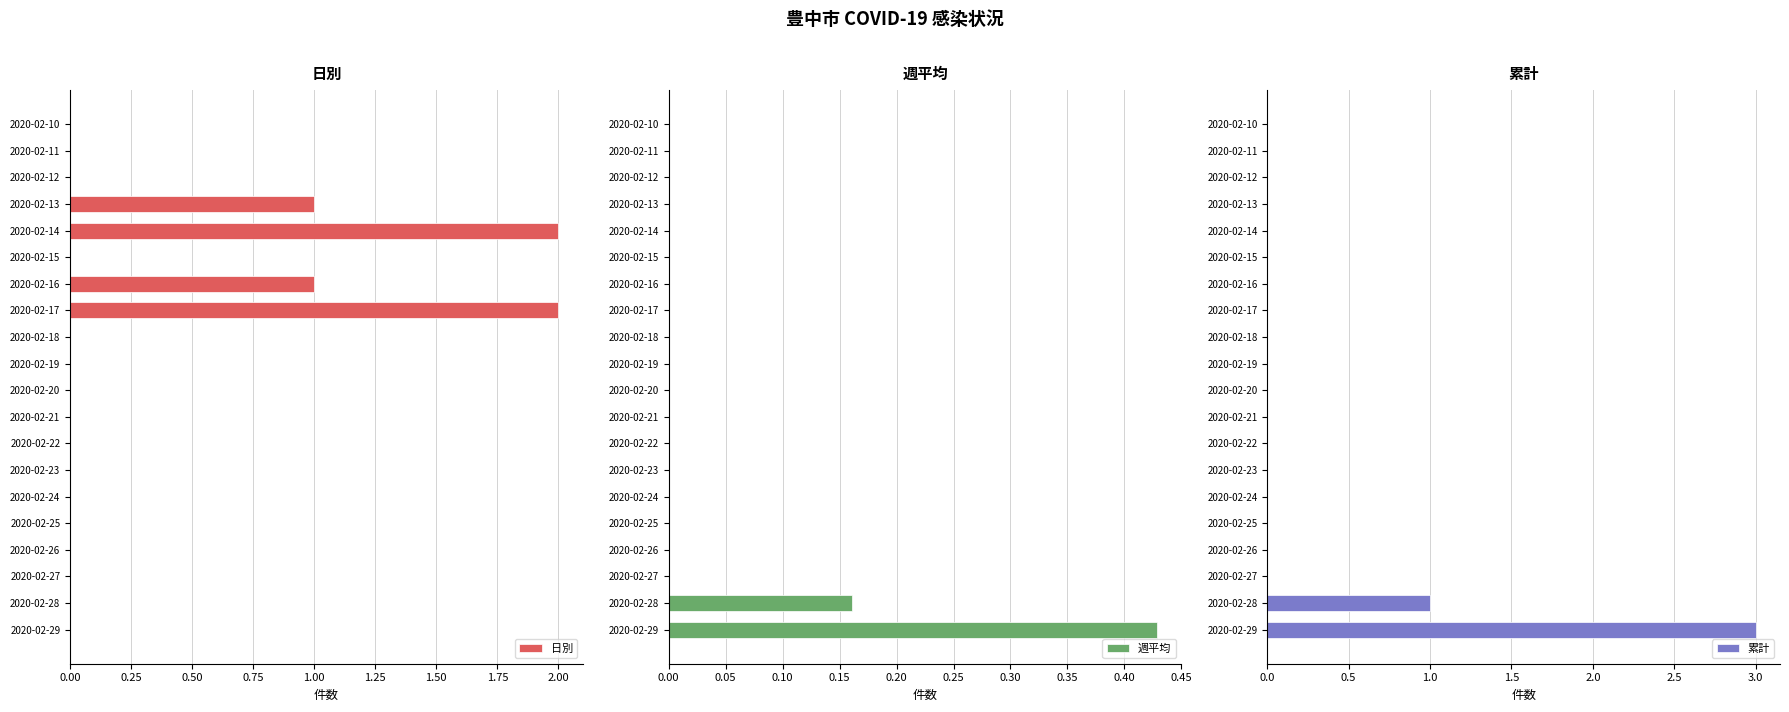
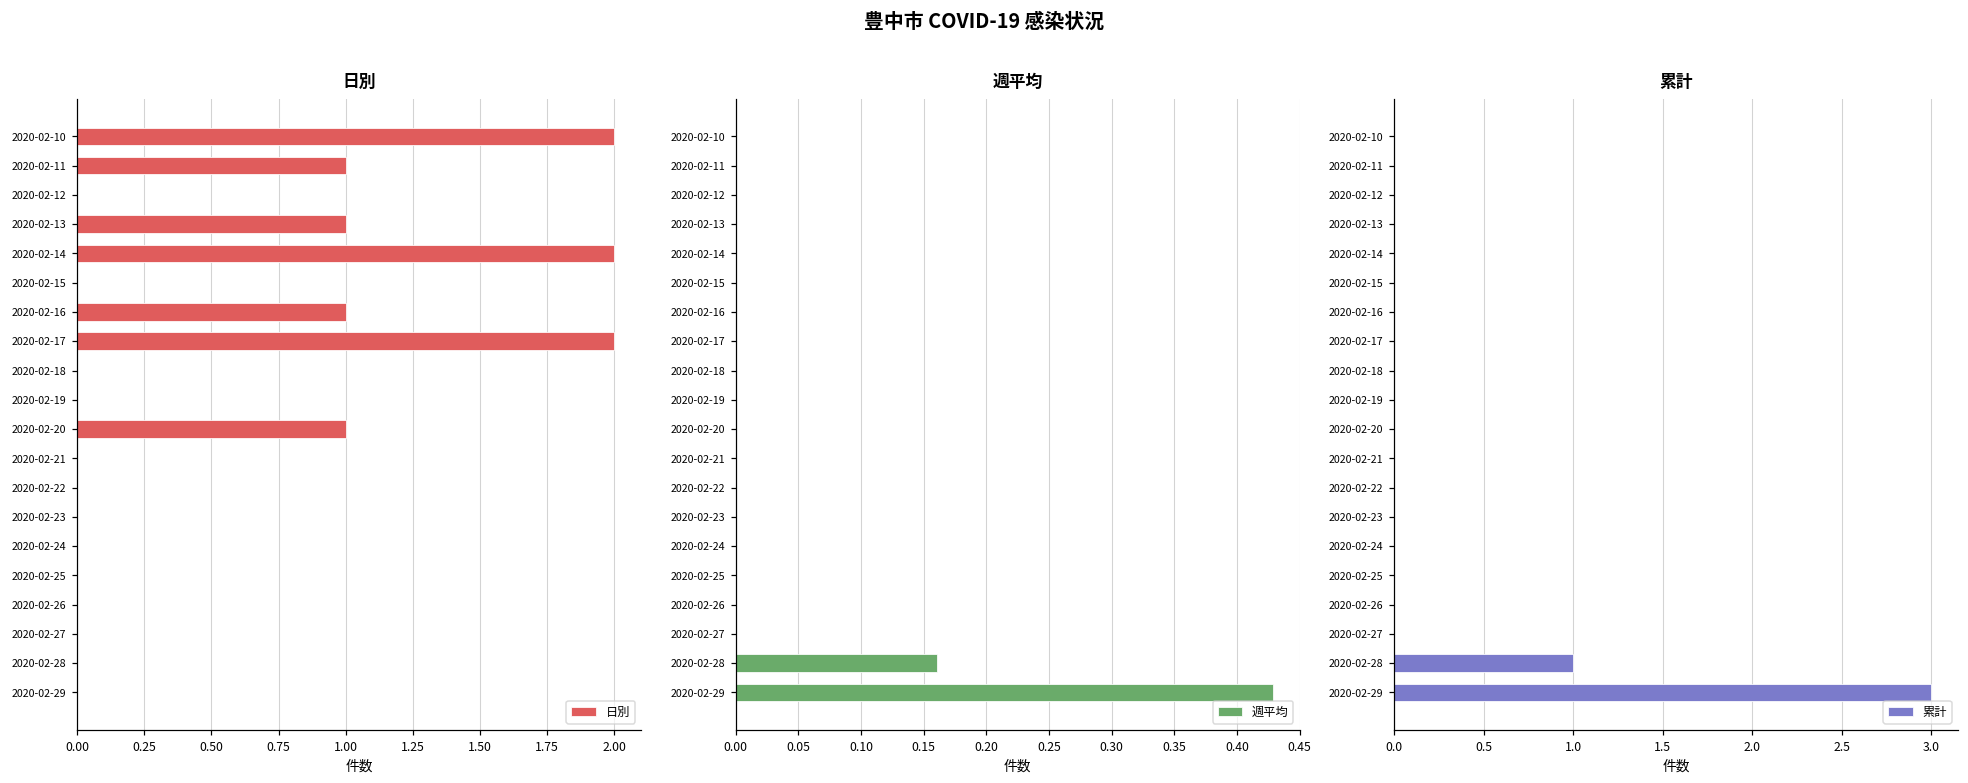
  {
    "日別": {
-     "2020-02-10": 0,
-     "2020-02-11": 0,
+     "2020-02-10": 2,
+     "2020-02-11": 1,
      "2020-02-12": 0,
      "2020-02-13": 1,
      "2020-02-14": 2,
      "2020-02-15": 0,
      "2020-02-16": 1,
      "2020-02-17": 2,
      "2020-02-18": 0,
      "2020-02-19": 0,
-     "2020-02-20": 0,
+     "2020-02-20": 1,
      "2020-02-21": 0,
      "2020-02-22": 0,
      "2020-02-23": 0,
      "2020-02-24": 0,
      "2020-02-25": 0,
      "2020-02-26": 0,
      "2020-02-27": 0,
      "2020-02-28": 0,
      "2020-02-29": 0
    },
    "週平均": {
      "2020-02-10": 0.000,
      "2020-02-11": 0.000,
      "2020-02-12": 0.000,
      "2020-02-13": 0.000,
      "2020-02-14": 0.000,
      "2020-02-15": 0.000,
      "2020-02-16": 0.000,
      "2020-02-17": 0.000,
      "2020-02-18": 0.000,
      "2020-02-19": 0.000,
      "2020-02-20": 0.000,
      "2020-02-21": 0.000,
      "2020-02-22": 0.000,
      "2020-02-23": 0.000,
      "2020-02-24": 0.000,
      "2020-02-25": 0.000,
      "2020-02-26": 0.000,
      "2020-02-27": 0.000,
      "2020-02-28": 0.161,
      "2020-02-29": 0.429
    },
    "累計": {
      "2020-02-10": 0.00,
      "2020-02-11": 0.00,
      "2020-02-12": 0.00,
      "2020-02-13": 0.00,
      "2020-02-14": 0.00,
      "2020-02-15": 0.00,
      "2020-02-16": 0.00,
      "2020-02-17": 0.00,
      "2020-02-18": 0.00,
      "2020-02-19": 0.00,
      "2020-02-20": 0.00,
      "2020-02-21": 0.00,
      "2020-02-22": 0.00,
      "2020-02-23": 0.00,
      "2020-02-24": 0.00,
      "2020-02-25": 0.00,
      "2020-02-26": 0.00,
      "2020-02-27": 0.00,
      "2020-02-28": 1.00,
      "2020-02-29": 3.00
    }
  }
